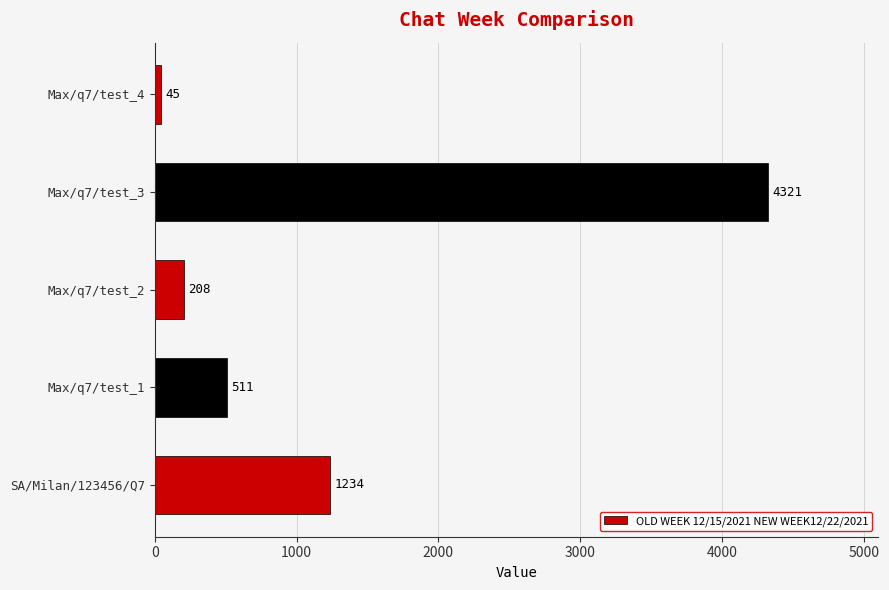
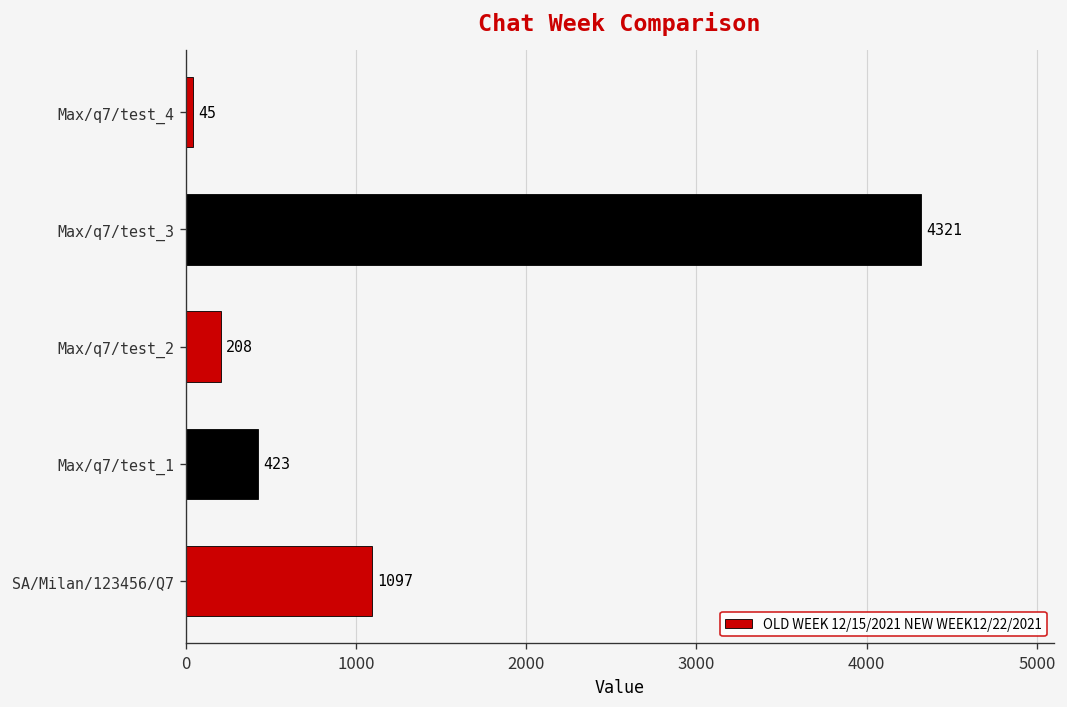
  {
    "Max/q7/test_4": 45,
    "Max/q7/test_3": 4321,
    "Max/q7/test_2": 208,
-   "Max/q7/test_1": 511,
-   "SA/Milan/123456/Q7": 1234
+   "Max/q7/test_1": 423,
+   "SA/Milan/123456/Q7": 1097
  }
